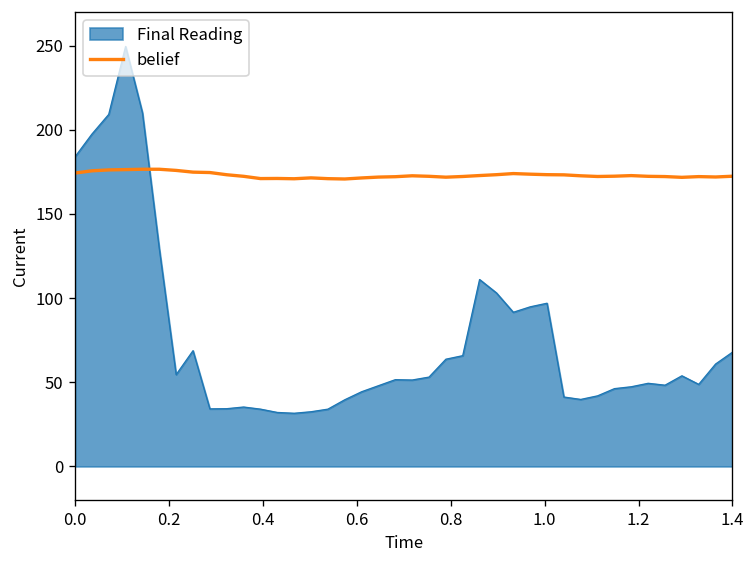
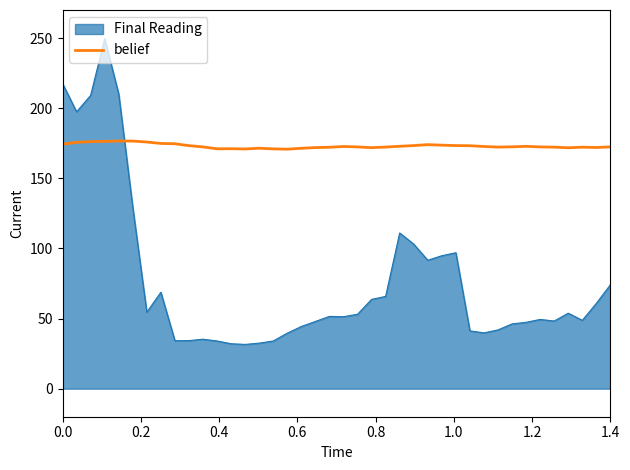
  {
    "Final Reading": {
-     "0.0": 184,
-     "1.4": 68
+     "0.0": 218,
+     "1.4": 74
    },
    "belief": {
      "0.0": 174,
      "1.4": 172
    }
  }
